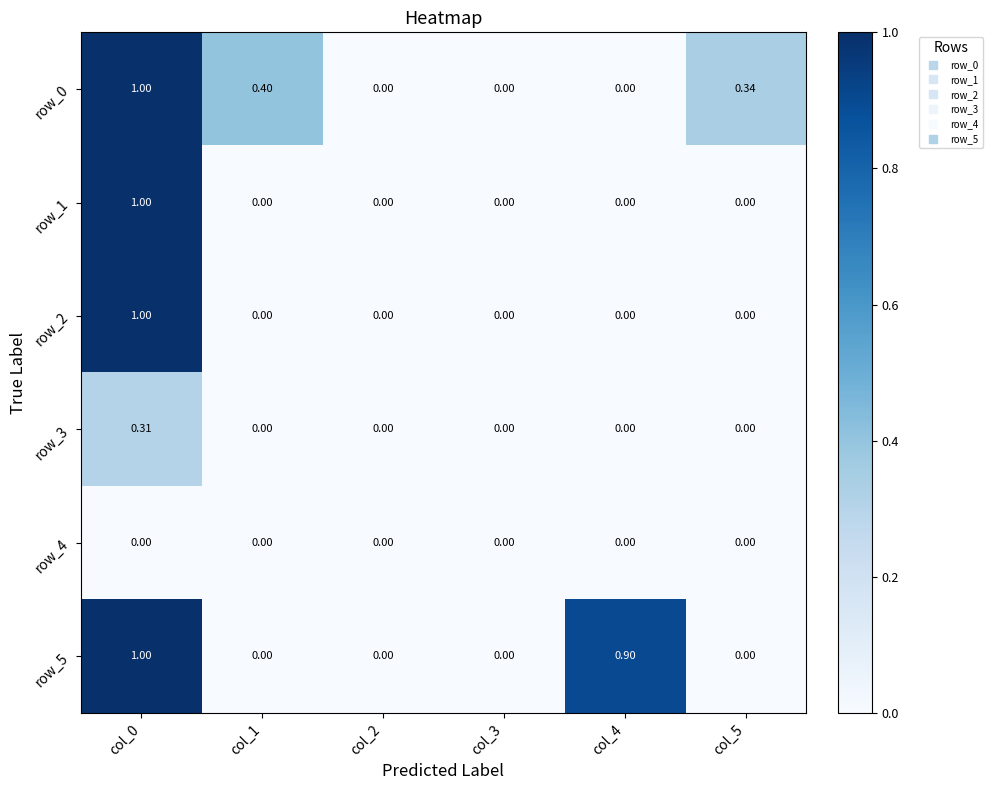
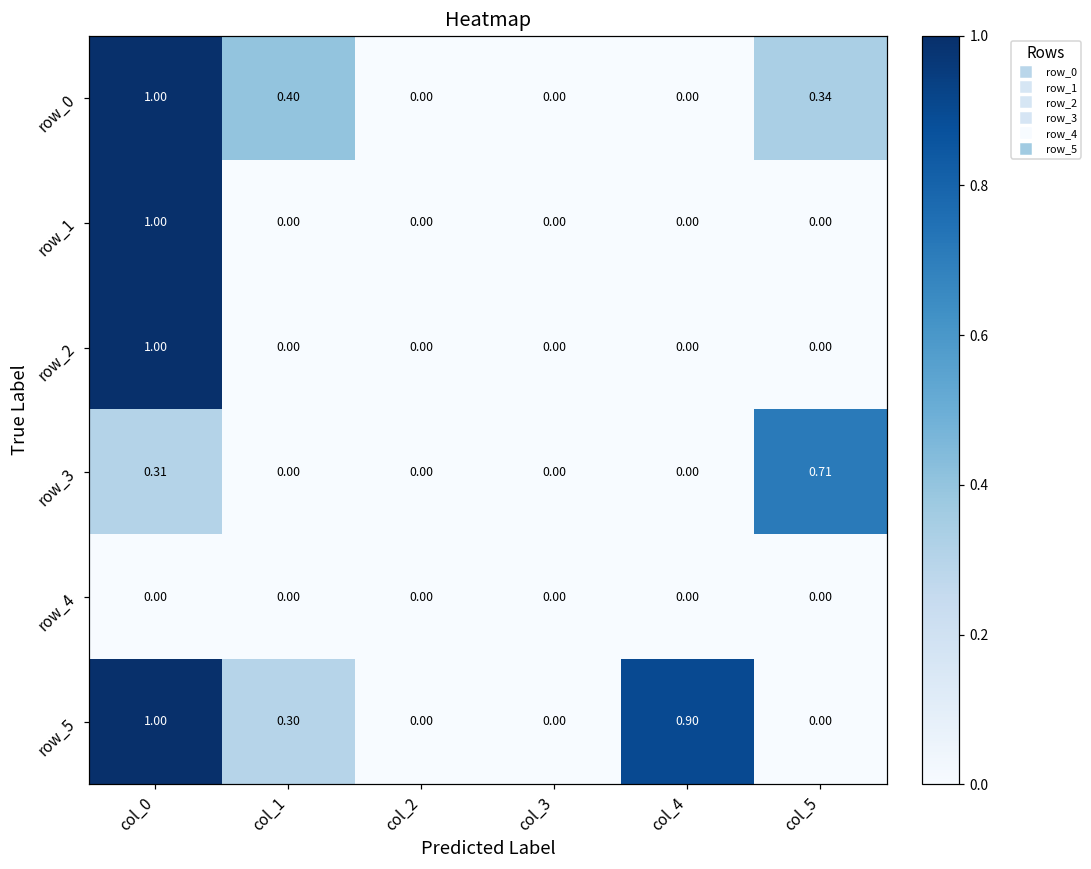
  {
    "row_0": {
      "col_0": 1.00,
      "col_1": 0.40,
      "col_2": 0.00,
      "col_3": 0.00,
      "col_4": 0.00,
      "col_5": 0.34
    },
    "row_1": {
      "col_0": 1.00,
      "col_1": 0.00,
      "col_2": 0.00,
      "col_3": 0.00,
      "col_4": 0.00,
      "col_5": 0.00
    },
    "row_2": {
      "col_0": 1.00,
      "col_1": 0.00,
      "col_2": 0.00,
      "col_3": 0.00,
      "col_4": 0.00,
      "col_5": 0.00
    },
    "row_3": {
      "col_0": 0.31,
      "col_1": 0.00,
      "col_2": 0.00,
      "col_3": 0.00,
      "col_4": 0.00,
-     "col_5": 0.00
+     "col_5": 0.71
    },
    "row_4": {
      "col_0": 0.00,
      "col_1": 0.00,
      "col_2": 0.00,
      "col_3": 0.00,
      "col_4": 0.00,
      "col_5": 0.00
    },
    "row_5": {
      "col_0": 1.00,
-     "col_1": 0.00,
+     "col_1": 0.30,
      "col_2": 0.00,
      "col_3": 0.00,
      "col_4": 0.90,
      "col_5": 0.00
    }
  }
